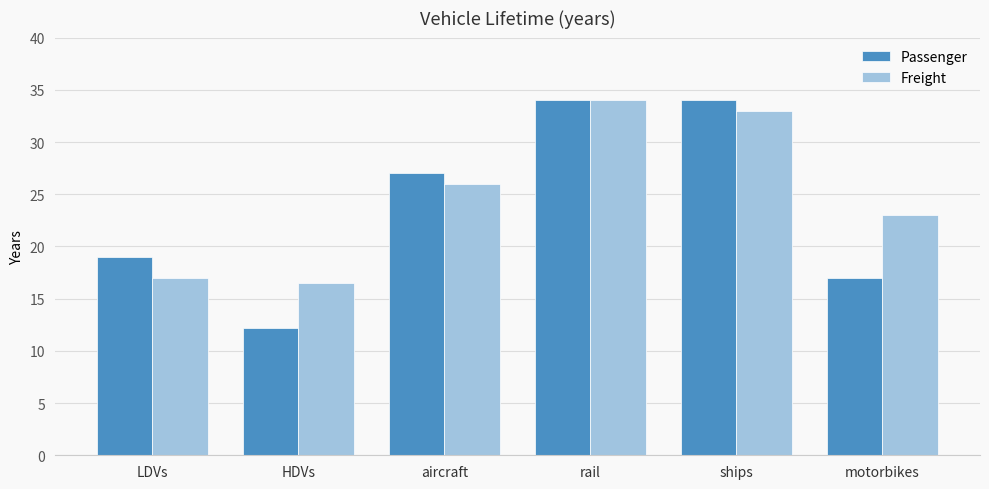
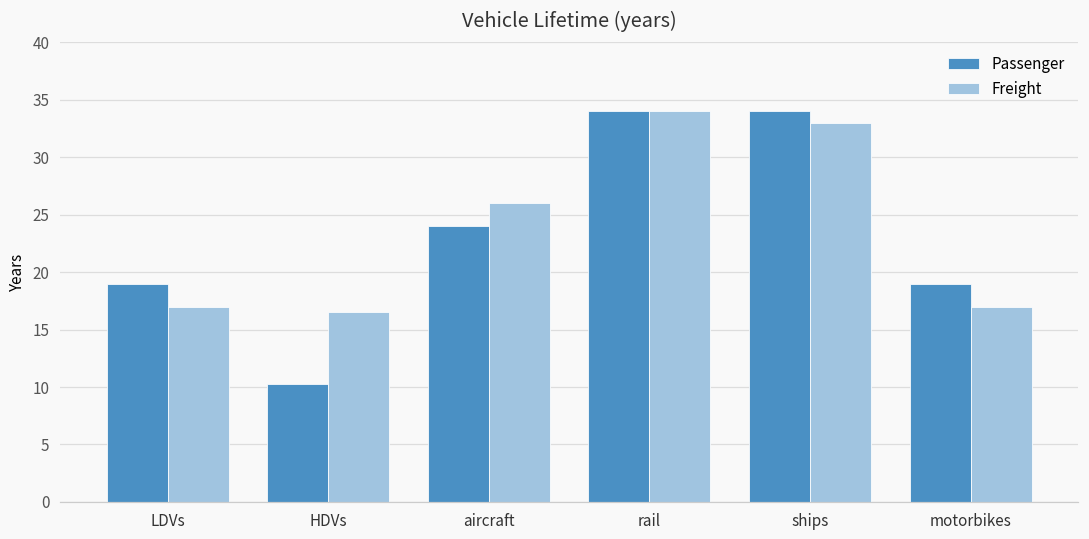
  {
    "Passenger": {
      "LDVs": 19.0,
-     "HDVs": 12.2,
-     "aircraft": 27,
+     "HDVs": 10.2,
+     "aircraft": 24,
      "rail": 34.0,
      "ships": 34.0,
-     "motorbikes": 17
+     "motorbikes": 19
    },
    "Freight": {
      "LDVs": 17,
      "HDVs": 16.5,
      "aircraft": 26,
      "rail": 34,
      "ships": 33,
-     "motorbikes": 23
+     "motorbikes": 17
    }
  }
